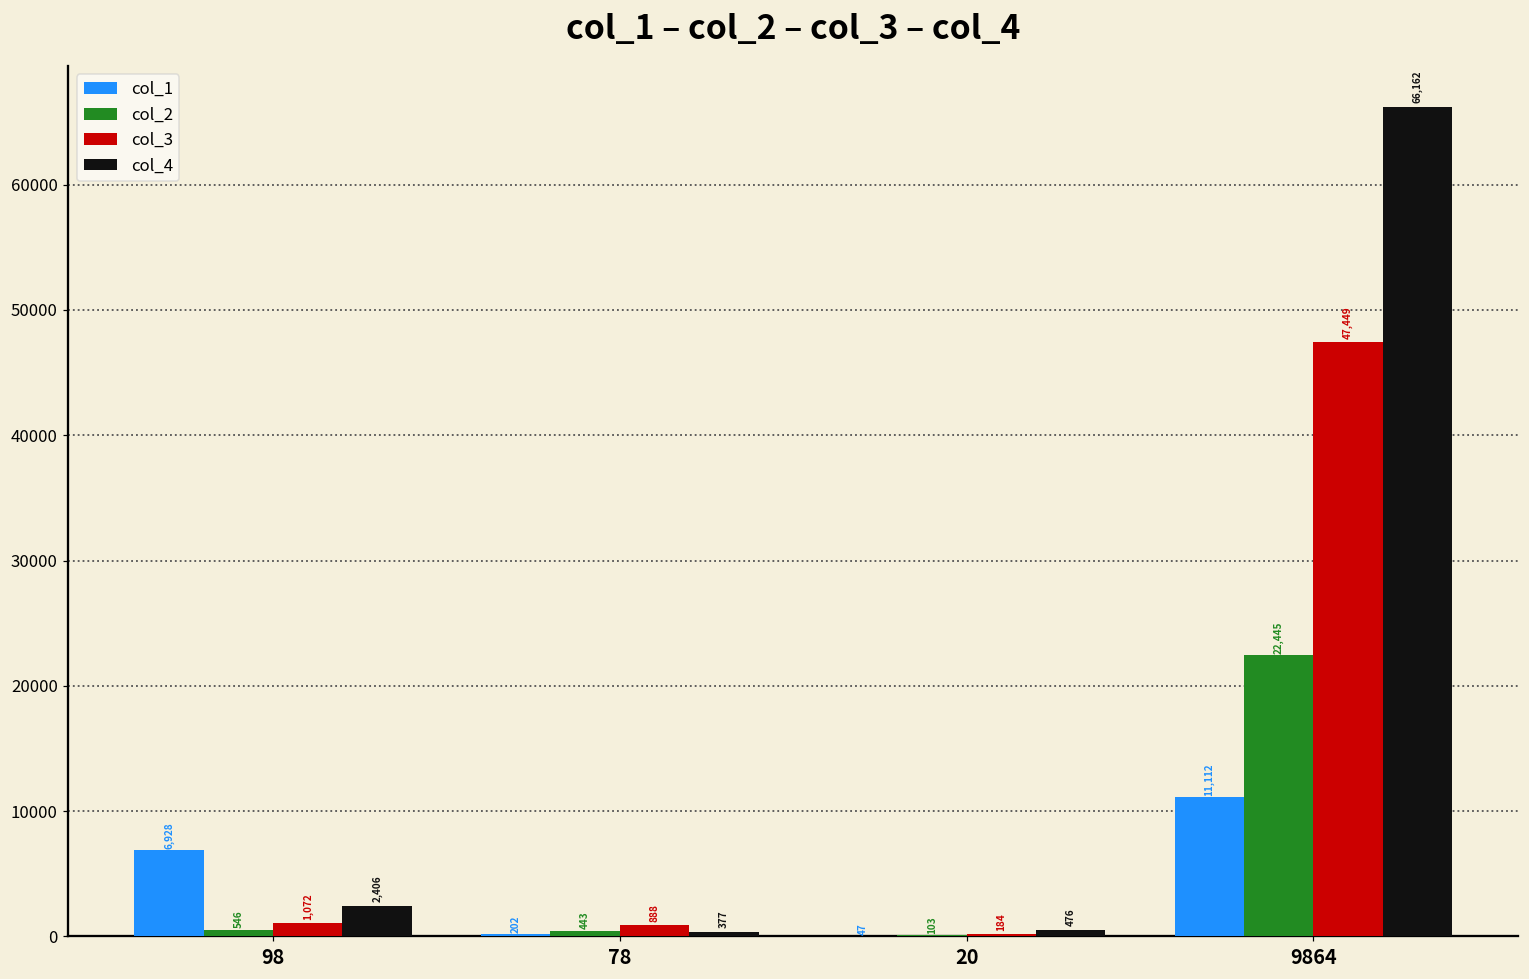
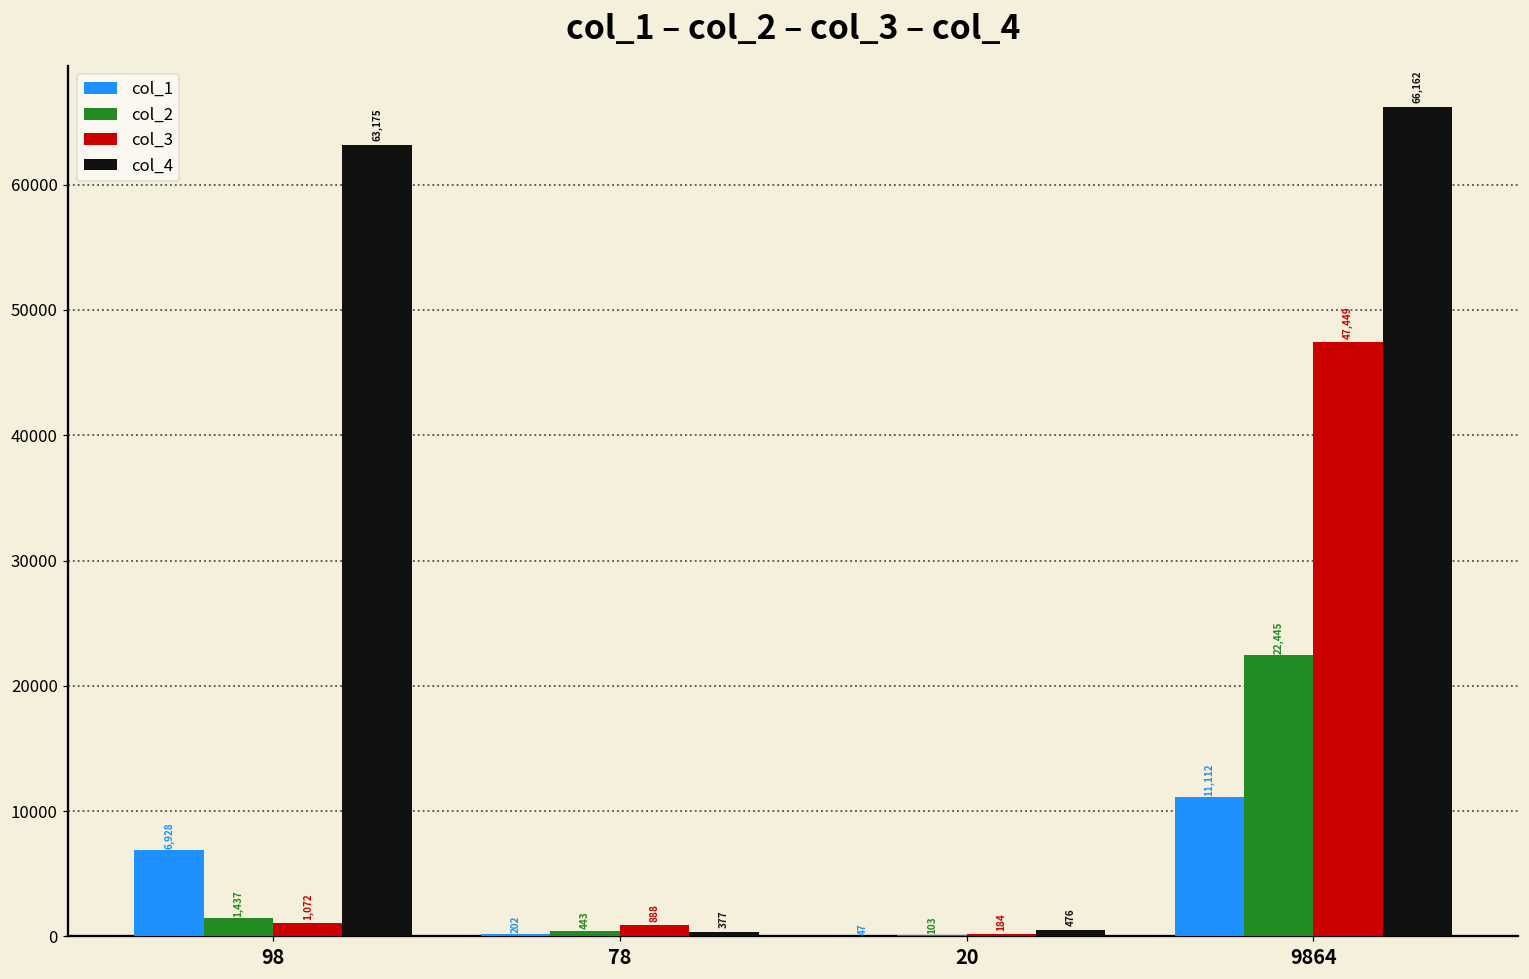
  {
    "col_1": {
      "98": "6,928",
      "78": "202",
      "20": "47",
      "9864": "11,112"
    },
    "col_2": {
-     "98": "546",
+     "98": "1,437",
      "78": "443",
      "20": "103",
      "9864": "22,445"
    },
    "col_3": {
      "98": "1,072",
      "78": "888",
      "20": "184",
      "9864": "47,449"
    },
    "col_4": {
-     "98": "2,406",
+     "98": "63,175",
      "78": "377",
      "20": "476",
      "9864": "66,162"
    }
  }
